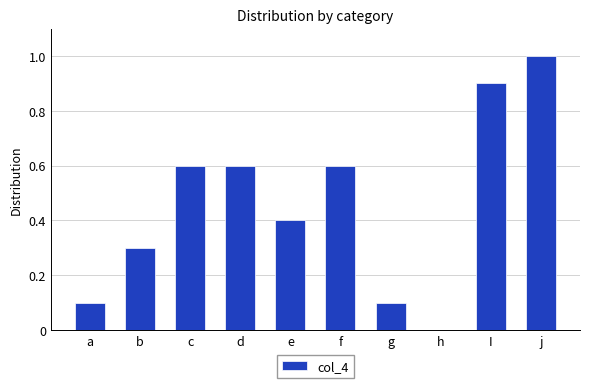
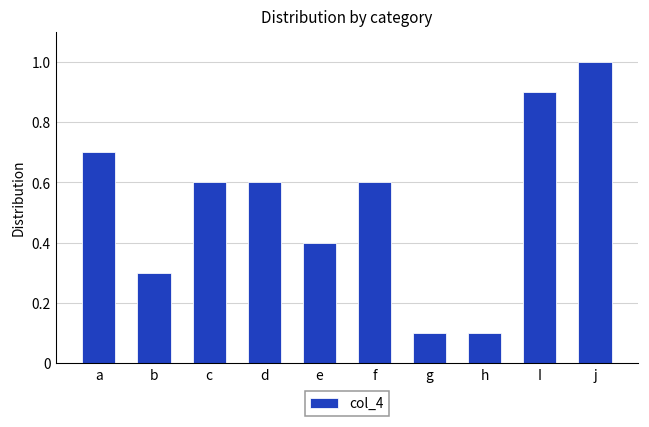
  {
-   "a": 0.1,
+   "a": 0.7,
    "b": 0.3,
    "c": 0.6,
    "d": 0.6,
    "e": 0.4,
    "f": 0.6,
    "g": 0.1,
-   "h": 0.0,
+   "h": 0.1,
    "I": 0.9,
    "j": 1.0
  }
